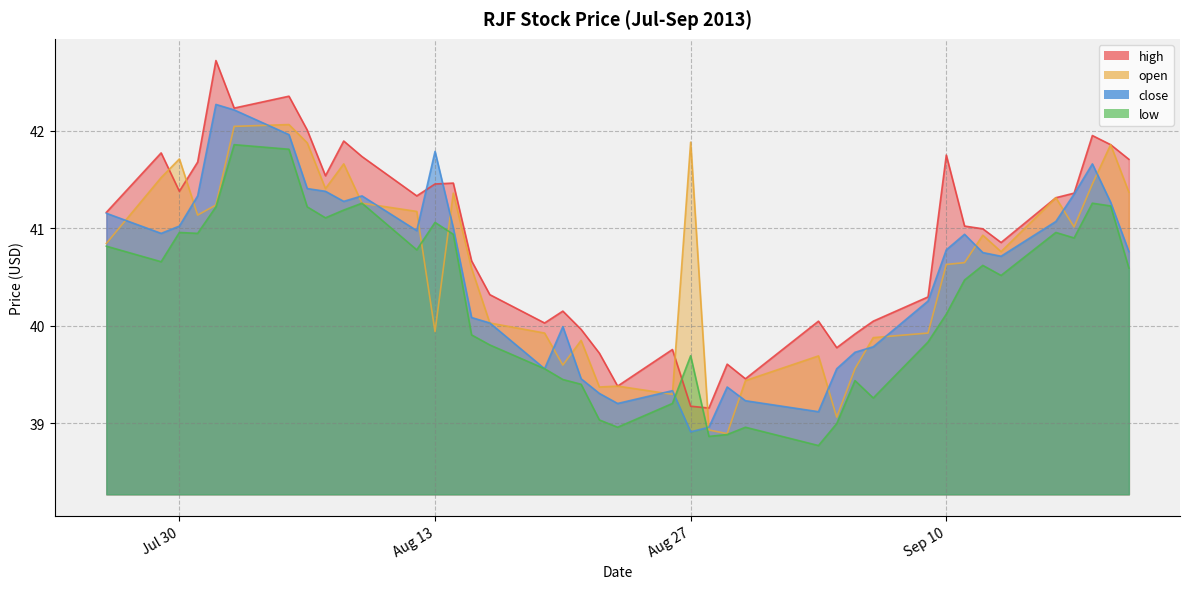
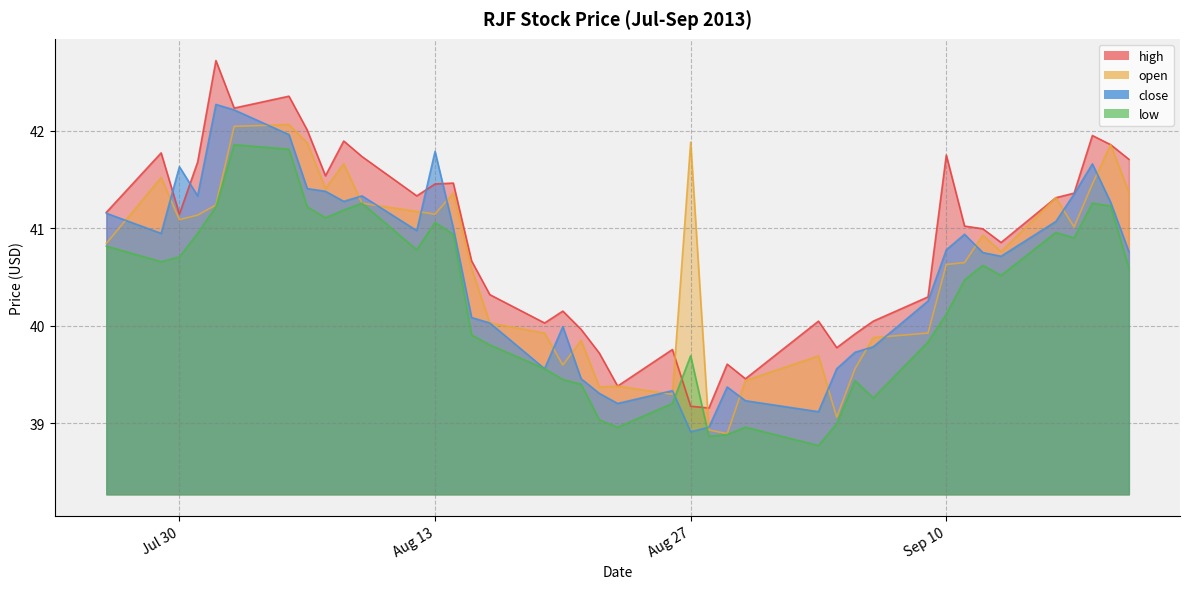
  {
    "high": {
-     "Jul 30": 41.4,
+     "Jul 30": 41.1,
      "Aug 13": 41.5,
      "Aug 27": 39.2,
      "Sep 10": 41.8
    },
    "open": {
-     "Jul 30": 41.7,
-     "Aug 13": 39.9,
+     "Jul 30": 41.1,
+     "Aug 13": 41.1,
      "Aug 27": 41.9,
      "Sep 10": 40.6
    },
    "close": {
-     "Jul 30": 41.0,
+     "Jul 30": 41.6,
      "Aug 13": 41.8,
      "Aug 27": 38.9,
      "Sep 10": 40.8
    },
    "low": {
-     "Jul 30": 41.0,
+     "Jul 30": 40.7,
      "Aug 13": 41.1,
      "Aug 27": 39.7,
      "Sep 10": 40.1
    }
  }
